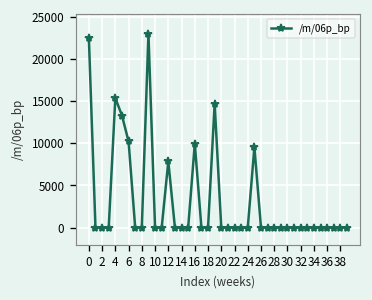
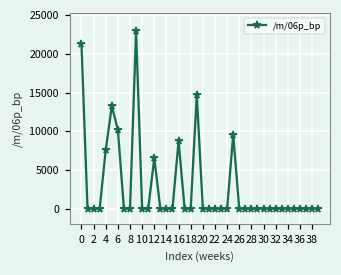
  {
-   "0": 23000,
+   "0": 21000,
    "2": 0,
-   "4": 15000,
+   "4": 8000,
    "6": 10000,
    "8": 0,
    "10": 0,
-   "12": 8000,
+   "12": 7000,
    "14": 0,
-   "16": 10000,
+   "16": 9000,
    "18": 0,
    "20": 0,
    "22": 0,
    "24": 0,
    "26": 0,
    "28": 0,
    "30": 0,
    "32": 0,
    "34": 0,
    "36": 0,
    "38": 0
  }
